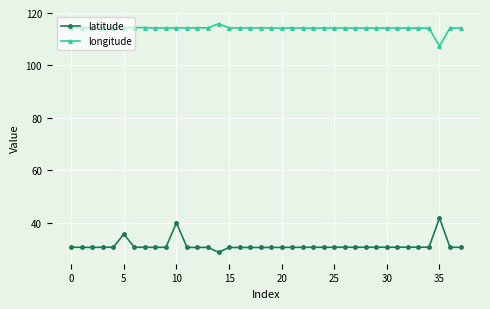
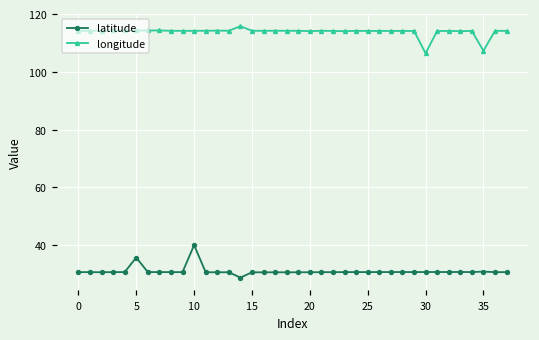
  {
    "latitude": {
      "0": 31,
      "5": 36,
      "10": 40,
      "15": 31,
      "20": 31,
      "25": 31,
      "30": 31,
-     "35": 42
+     "35": 31
    },
    "longitude": {
      "10": 114,
      "15": 114,
      "20": 114,
      "25": 114,
-     "30": 114,
+     "30": 107,
      "35": 107
    }
  }
